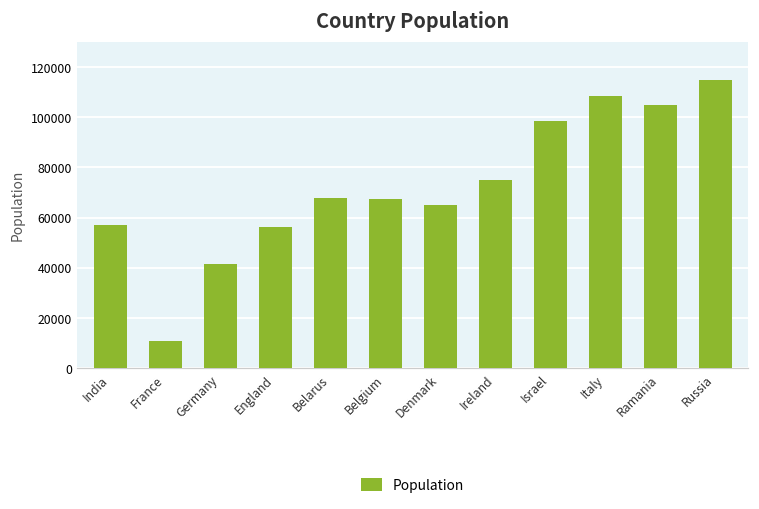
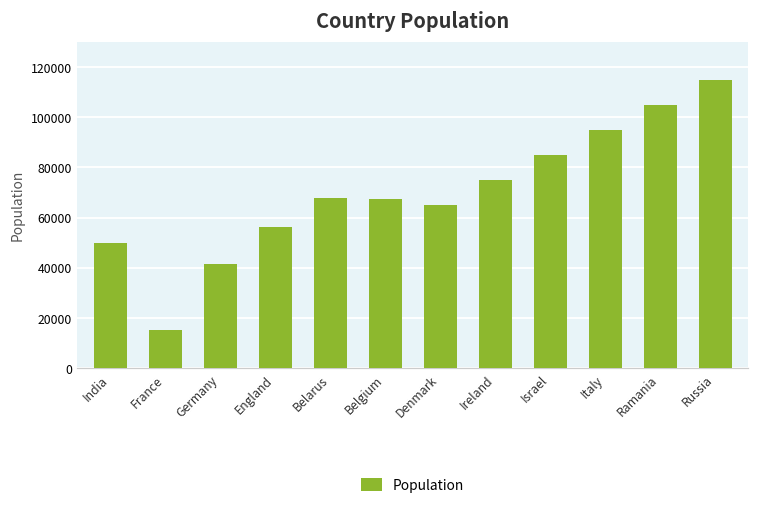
  {
-   "India": 57000,
-   "France": 11000,
+   "India": 50000,
+   "France": 15000,
    "Germany": 42000,
    "England": 56000,
    "Belarus": 68000,
    "Belgium": 67000,
    "Denmark": 65000,
    "Ireland": 75000,
-   "Israel": 99000,
-   "Italy": 109000,
+   "Israel": 85000,
+   "Italy": 95000,
    "Ramania": 105000,
    "Russia": 115000
  }
